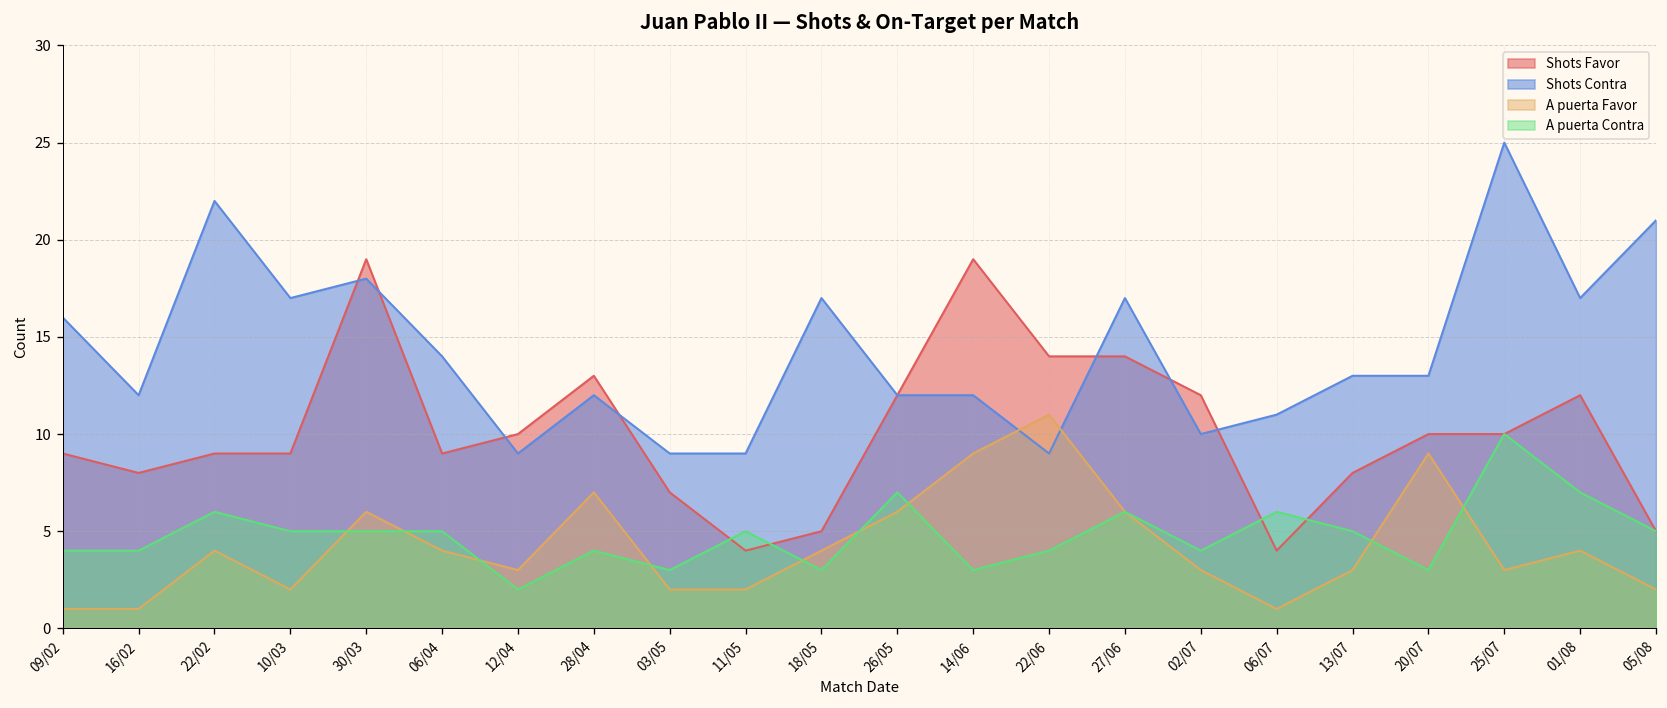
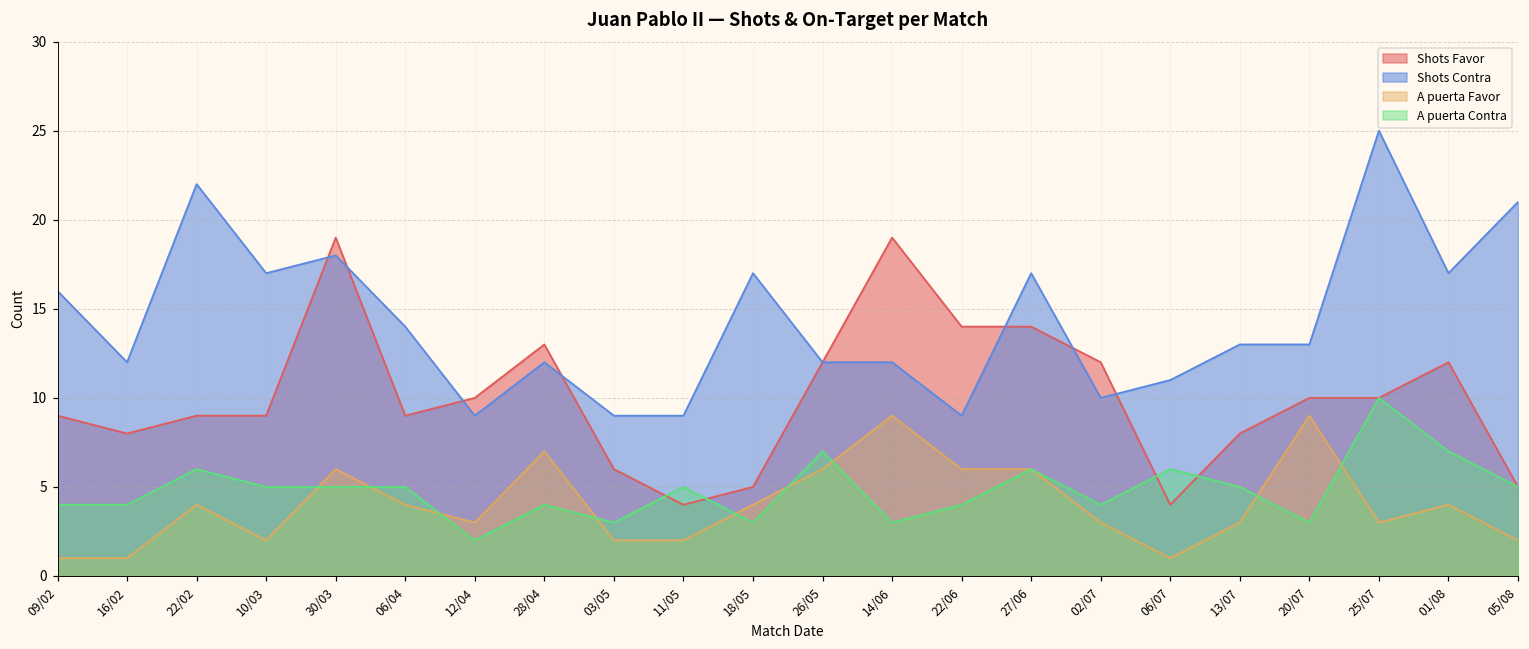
  {
    "Shots Favor": {
      "09/02": 9,
      "16/02": 8,
      "22/02": 9,
      "10/03": 9,
      "30/03": 19,
      "06/04": 9,
      "12/04": 10,
      "28/04": 13,
-     "03/05": 7,
+     "03/05": 6,
      "11/05": 4,
      "18/05": 5,
      "14/06": 19,
      "22/06": 14,
      "27/06": 14,
      "02/07": 12,
      "06/07": 4,
      "13/07": 8,
      "20/07": 10,
      "01/08": 12
    },
    "Shots Contra": {
      "09/02": 16,
      "16/02": 12,
      "22/02": 22,
      "10/03": 17,
      "30/03": 18,
      "06/04": 14,
      "12/04": 9,
      "28/04": 12,
      "03/05": 9,
      "11/05": 9,
      "18/05": 17,
      "14/06": 12,
      "22/06": 9,
      "27/06": 17,
      "02/07": 10,
      "06/07": 11,
      "13/07": 13,
      "20/07": 13,
      "25/07": 25,
      "01/08": 17,
      "05/08": 21
    },
    "A puerta Favor": {
      "09/02": 1,
      "16/02": 1,
      "22/02": 4,
      "10/03": 2,
      "30/03": 6,
      "06/04": 4,
      "12/04": 3,
      "28/04": 7,
      "03/05": 2,
      "11/05": 2,
      "18/05": 4,
      "26/05": 6,
      "14/06": 9,
-     "22/06": 11,
+     "22/06": 6,
      "02/07": 3,
      "06/07": 1,
      "13/07": 3,
      "20/07": 9,
      "25/07": 3,
      "01/08": 4,
      "05/08": 2
    },
    "A puerta Contra": {
      "09/02": 4,
      "16/02": 4,
      "22/02": 6,
      "10/03": 5,
      "30/03": 5,
      "06/04": 5,
      "12/04": 2,
      "28/04": 4,
      "03/05": 3,
      "11/05": 5,
      "18/05": 3,
      "26/05": 7,
      "14/06": 3,
      "22/06": 4,
      "02/07": 4,
      "06/07": 6,
      "13/07": 5,
      "20/07": 3,
      "01/08": 7
    }
  }
